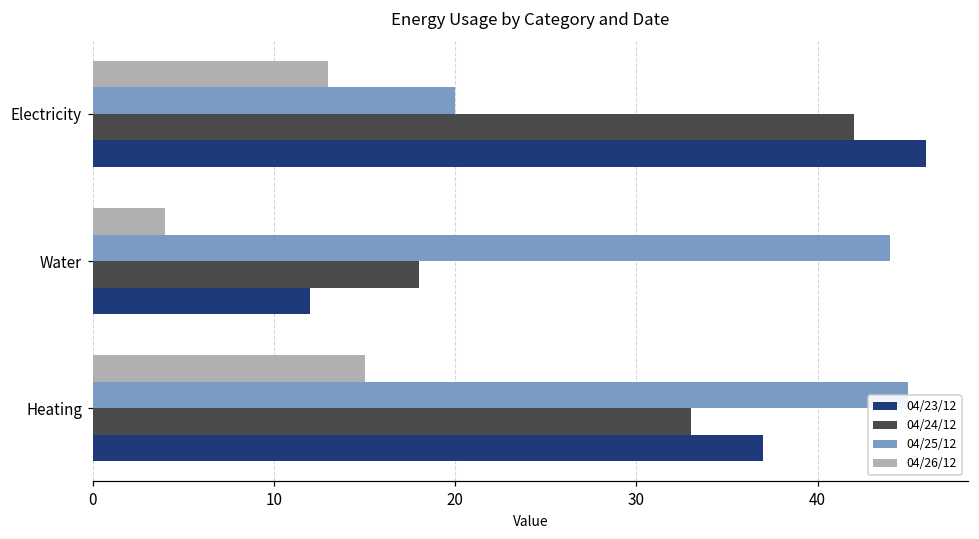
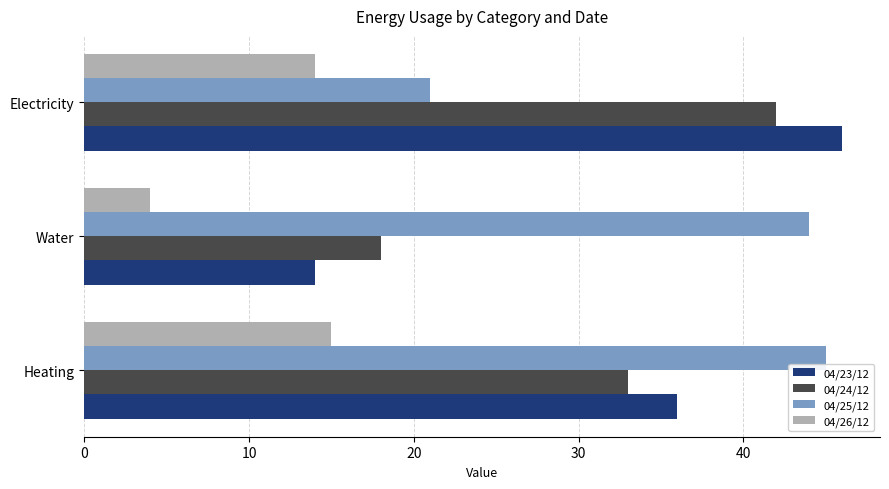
  {
    "04/23/12": {
      "Electricity": 46,
-     "Water": 12,
-     "Heating": 37
+     "Water": 14,
+     "Heating": 36
    },
    "04/24/12": {
      "Electricity": 42,
      "Water": 18,
      "Heating": 33
    },
    "04/25/12": {
-     "Electricity": 20,
+     "Electricity": 21,
      "Water": 44,
      "Heating": 45
    },
    "04/26/12": {
-     "Electricity": 13,
+     "Electricity": 14,
      "Water": 4,
      "Heating": 15
    }
  }
